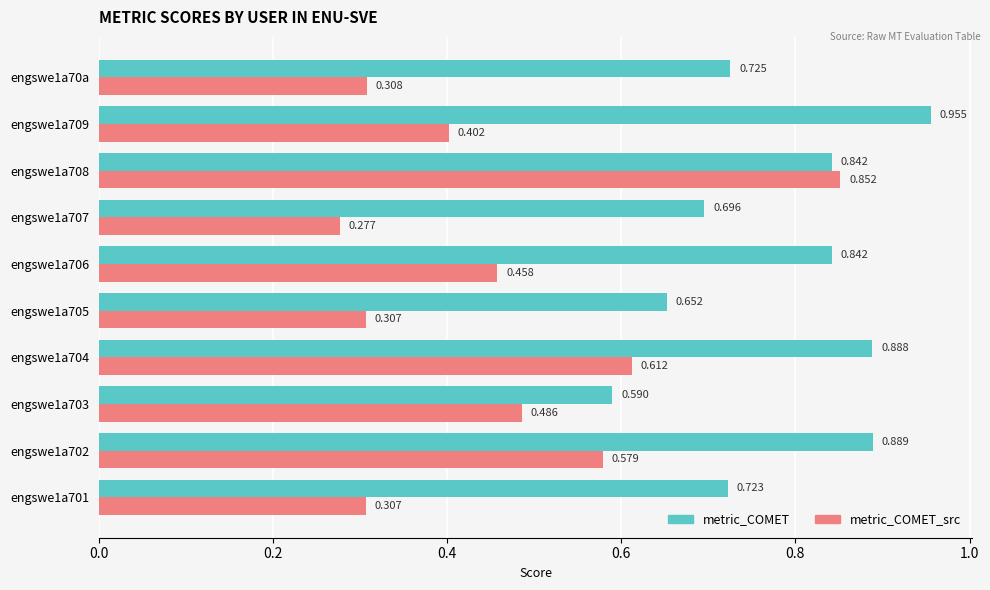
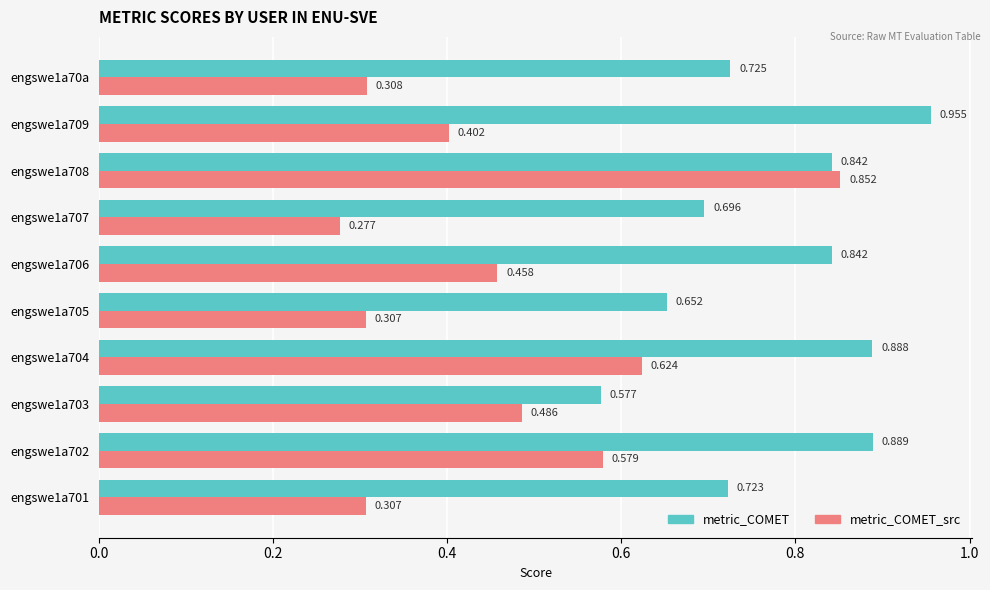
  {
    "metric_COMET": {
      "engswe1a70a": 0.725,
      "engswe1a709": 0.955,
      "engswe1a708": 0.842,
      "engswe1a707": 0.696,
      "engswe1a706": 0.842,
      "engswe1a705": 0.652,
      "engswe1a704": 0.888,
-     "engswe1a703": 0.590,
+     "engswe1a703": 0.577,
      "engswe1a702": 0.889,
      "engswe1a701": 0.723
    },
    "metric_COMET_src": {
      "engswe1a70a": 0.308,
      "engswe1a709": 0.402,
      "engswe1a708": 0.852,
      "engswe1a707": 0.277,
      "engswe1a706": 0.458,
      "engswe1a705": 0.307,
-     "engswe1a704": 0.612,
+     "engswe1a704": 0.624,
      "engswe1a703": 0.486,
      "engswe1a702": 0.579,
      "engswe1a701": 0.307
    }
  }
